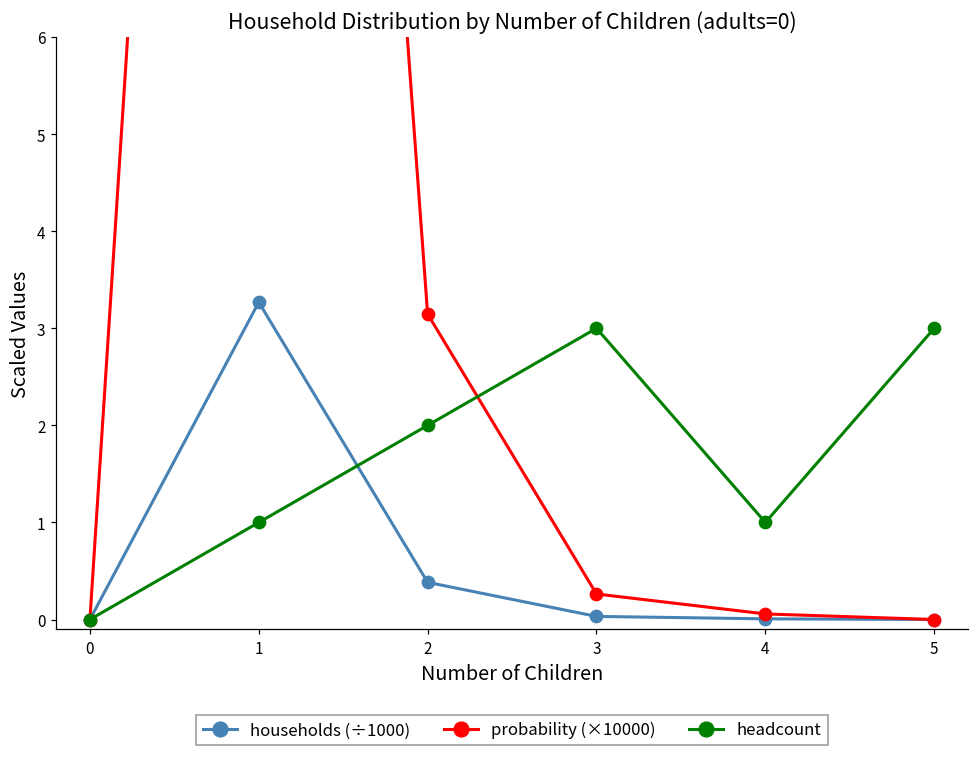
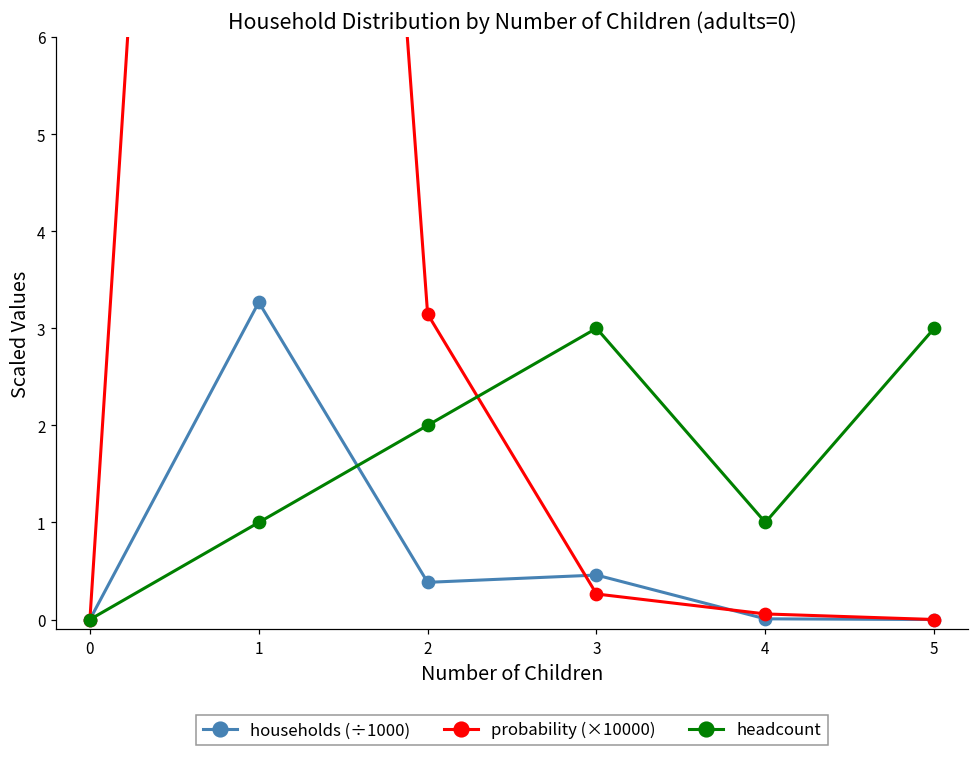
  {
    "households (÷1000)": {
      "1": 3.3,
      "2": 0.4,
-     "3": 0.0,
+     "3": 0.5,
      "4": 0.0
    },
    "probability (×10000)": {
      "2": 3.1,
      "3": 0.3,
      "4": 0.1
    },
    "headcount": {
      "1": 1.0,
      "2": 2.0,
      "3": 3.0,
      "4": 1.0,
      "5": 3.0
    }
  }
